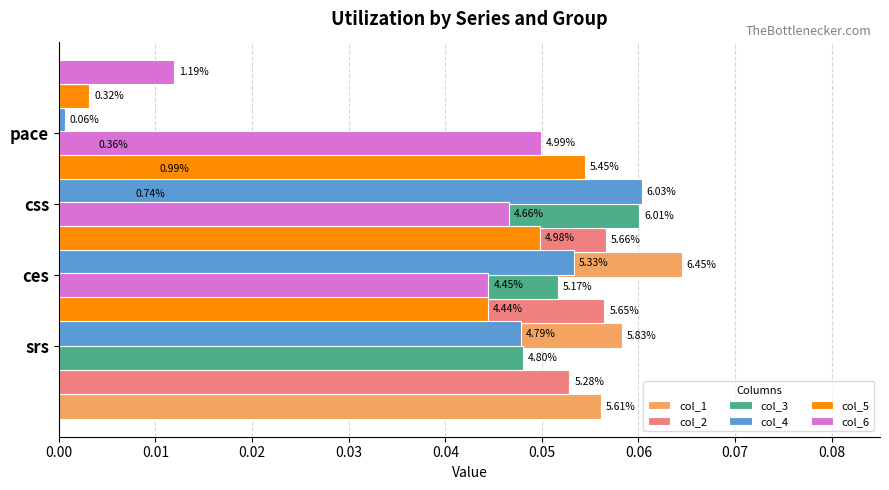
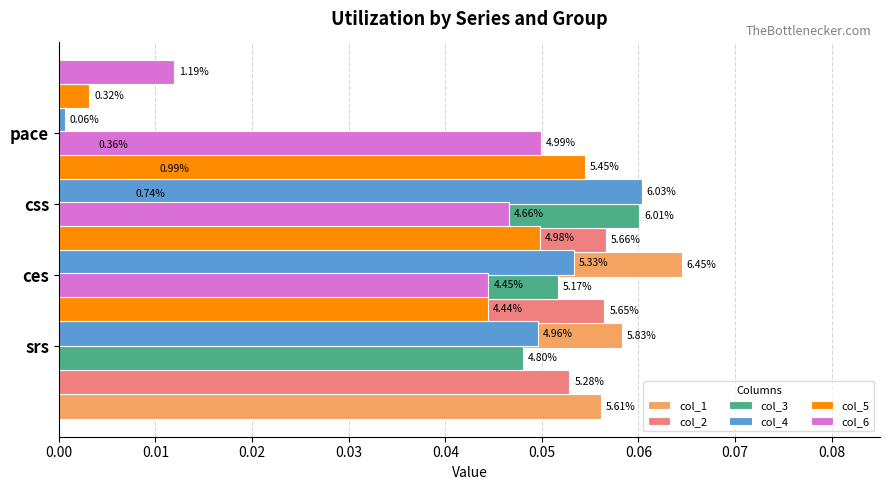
  {
    "col_3": {
      "css": "6.01%",
      "ces": "5.17%",
      "srs": "4.80%"
    },
    "col_4": {
      "pace": "0.06%",
      "css": "6.03%",
-     "srs": "4.79%"
+     "srs": "4.96%"
    }
  }
